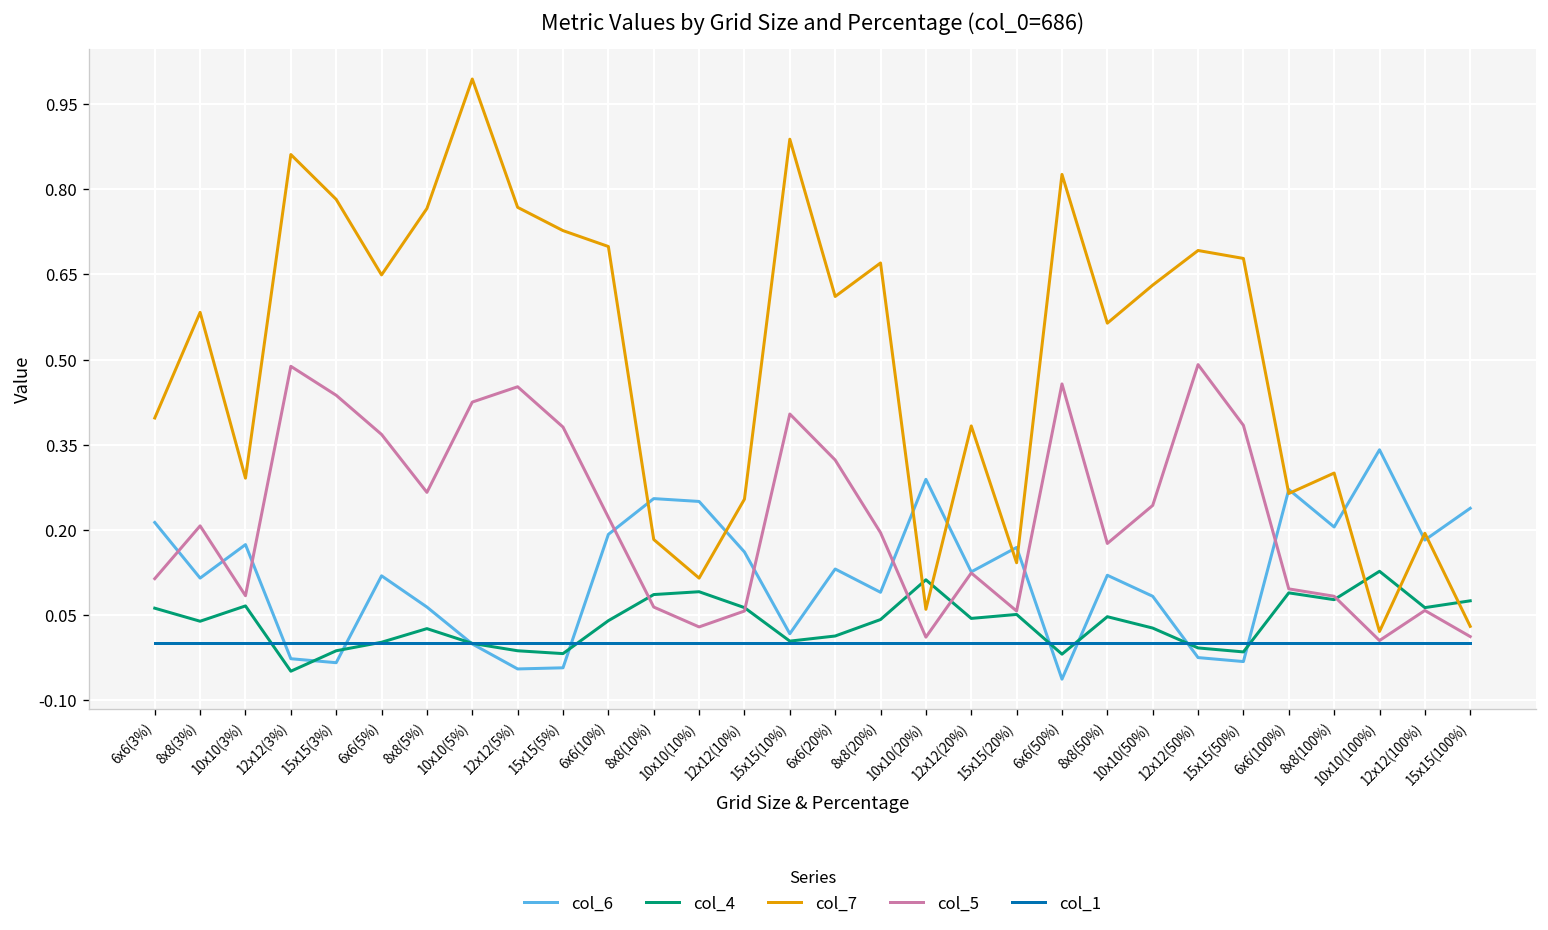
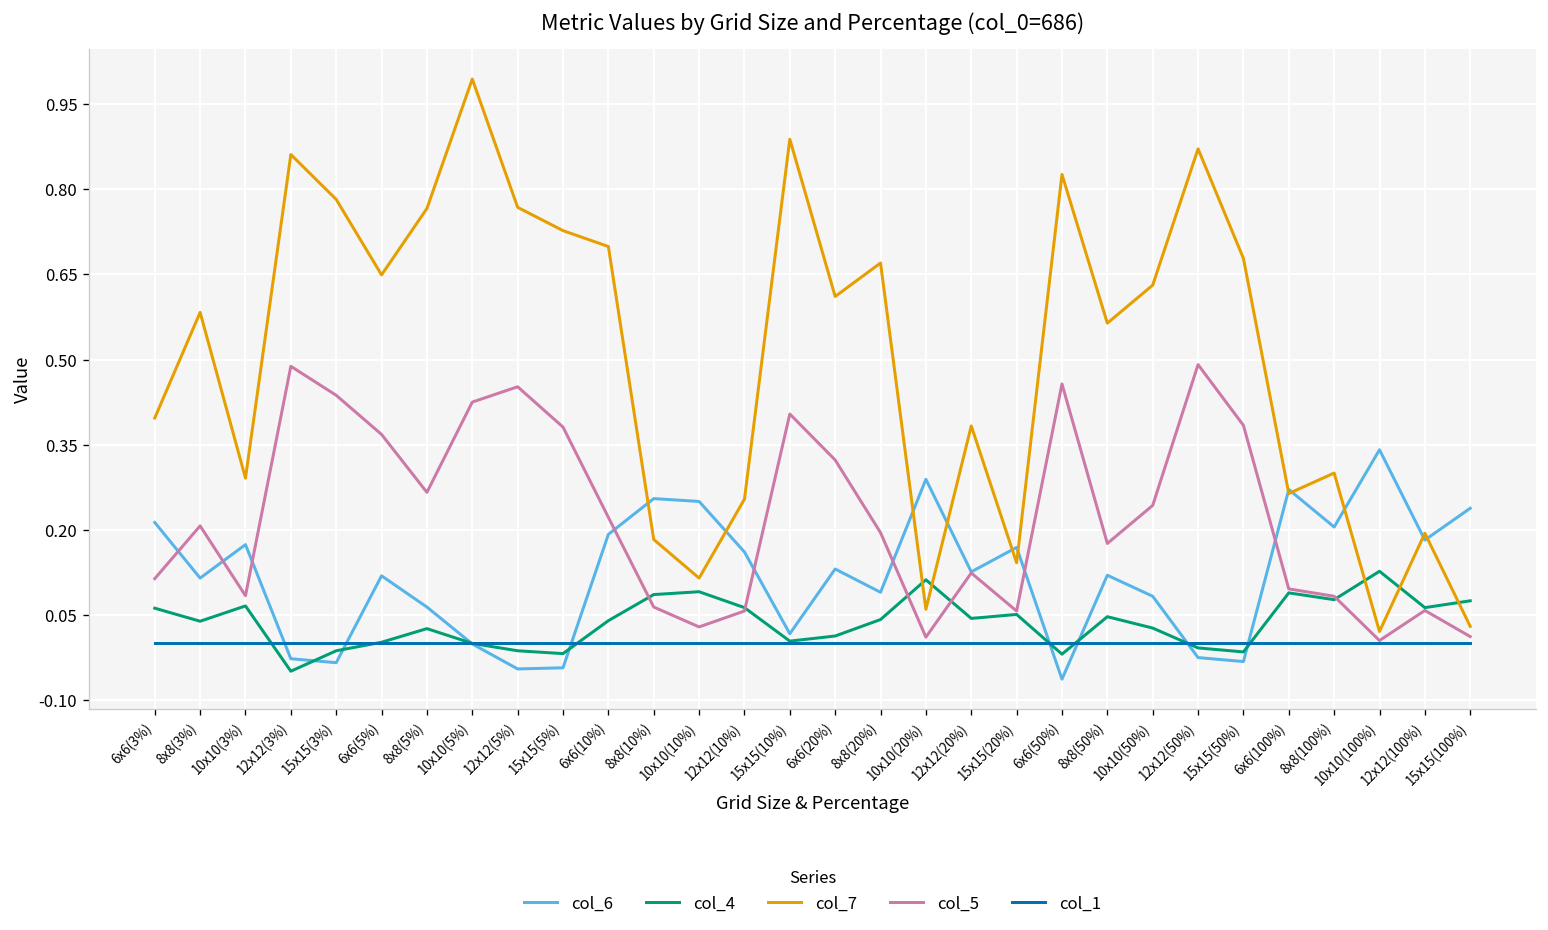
  {
    "col_6": {
      "6x6(3%)": 0.21,
      "8x8(3%)": 0.12,
      "10x10(3%)": 0.17,
      "12x12(3%)": -0.03,
      "15x15(3%)": -0.03,
      "6x6(5%)": 0.12,
      "8x8(5%)": 0.06,
      "12x12(5%)": -0.05,
      "15x15(5%)": -0.04,
      "6x6(10%)": 0.19,
      "8x8(10%)": 0.26,
      "10x10(10%)": 0.25,
      "12x12(10%)": 0.16,
      "15x15(10%)": 0.02,
      "6x6(20%)": 0.13,
      "8x8(20%)": 0.09,
      "10x10(20%)": 0.29,
      "15x15(20%)": 0.17,
      "6x6(50%)": -0.06,
      "8x8(50%)": 0.12,
      "10x10(50%)": 0.08,
      "12x12(50%)": -0.03,
      "15x15(50%)": -0.03,
      "6x6(100%)": 0.27,
      "8x8(100%)": 0.21,
      "10x10(100%)": 0.34,
      "12x12(100%)": 0.18,
      "15x15(100%)": 0.24
    },
    "col_4": {
      "6x6(3%)": 0.06,
      "8x8(3%)": 0.04,
      "10x10(3%)": 0.07,
      "12x12(3%)": -0.05,
      "15x15(3%)": -0.01,
      "8x8(5%)": 0.03,
      "12x12(5%)": -0.01,
      "15x15(5%)": -0.02,
      "6x6(10%)": 0.04,
      "8x8(10%)": 0.09,
      "10x10(10%)": 0.09,
      "12x12(10%)": 0.06,
      "6x6(20%)": 0.01,
      "8x8(20%)": 0.04,
      "10x10(20%)": 0.11,
      "12x12(20%)": 0.04,
      "15x15(20%)": 0.05,
      "6x6(50%)": -0.02,
      "8x8(50%)": 0.05,
      "10x10(50%)": 0.03,
      "12x12(50%)": -0.01,
      "15x15(50%)": -0.02,
      "6x6(100%)": 0.09,
      "8x8(100%)": 0.08,
      "10x10(100%)": 0.13,
      "15x15(100%)": 0.08
    },
    "col_7": {
      "6x6(3%)": 0.40,
      "8x8(3%)": 0.58,
      "10x10(3%)": 0.29,
      "12x12(3%)": 0.86,
      "15x15(3%)": 0.78,
      "6x6(5%)": 0.65,
      "8x8(5%)": 0.77,
      "10x10(5%)": 0.99,
      "12x12(5%)": 0.77,
      "15x15(5%)": 0.73,
      "6x6(10%)": 0.70,
      "8x8(10%)": 0.18,
      "10x10(10%)": 0.12,
      "12x12(10%)": 0.25,
      "15x15(10%)": 0.89,
      "6x6(20%)": 0.61,
      "8x8(20%)": 0.67,
      "10x10(20%)": 0.06,
      "12x12(20%)": 0.38,
      "15x15(20%)": 0.14,
      "6x6(50%)": 0.83,
      "8x8(50%)": 0.56,
      "10x10(50%)": 0.63,
-     "12x12(50%)": 0.69,
+     "12x12(50%)": 0.87,
      "15x15(50%)": 0.68,
      "6x6(100%)": 0.26,
      "8x8(100%)": 0.30,
      "10x10(100%)": 0.02,
      "12x12(100%)": 0.19,
      "15x15(100%)": 0.03
    },
    "col_5": {
      "6x6(3%)": 0.11,
      "8x8(3%)": 0.21,
      "10x10(3%)": 0.08,
      "12x12(3%)": 0.49,
      "15x15(3%)": 0.44,
      "6x6(5%)": 0.37,
      "8x8(5%)": 0.27,
      "10x10(5%)": 0.43,
      "12x12(5%)": 0.45,
      "15x15(5%)": 0.38,
      "6x6(10%)": 0.22,
      "8x8(10%)": 0.06,
      "10x10(10%)": 0.03,
      "12x12(10%)": 0.06,
      "15x15(10%)": 0.40,
      "6x6(20%)": 0.32,
      "8x8(20%)": 0.20,
      "10x10(20%)": 0.01,
      "15x15(20%)": 0.06,
      "6x6(50%)": 0.46,
      "8x8(50%)": 0.18,
      "10x10(50%)": 0.24,
      "12x12(50%)": 0.49,
      "15x15(50%)": 0.38,
      "6x6(100%)": 0.10,
      "8x8(100%)": 0.08,
      "15x15(100%)": 0.01
    },
    "col_1": {
      "6x6(3%)": 0.00,
      "8x8(3%)": 0.00,
      "10x10(3%)": 0.00,
      "12x12(3%)": 0.00,
      "15x15(3%)": 0.00,
      "8x8(5%)": 0.00,
      "12x12(5%)": 0.00,
      "15x15(5%)": 0.00,
      "6x6(10%)": 0.00,
      "8x8(10%)": 0.00,
      "10x10(10%)": 0.00,
      "12x12(10%)": 0.00,
      "6x6(20%)": 0.00,
      "8x8(20%)": 0.00,
      "10x10(20%)": 0.00,
      "12x12(20%)": 0.00,
      "15x15(20%)": 0.00,
      "6x6(50%)": 0.00,
      "8x8(50%)": 0.00,
      "10x10(50%)": 0.00,
      "12x12(50%)": 0.00,
      "15x15(50%)": 0.00,
      "6x6(100%)": 0.00,
      "8x8(100%)": 0.00,
      "12x12(100%)": 0.00,
      "15x15(100%)": 0.00
    }
  }
